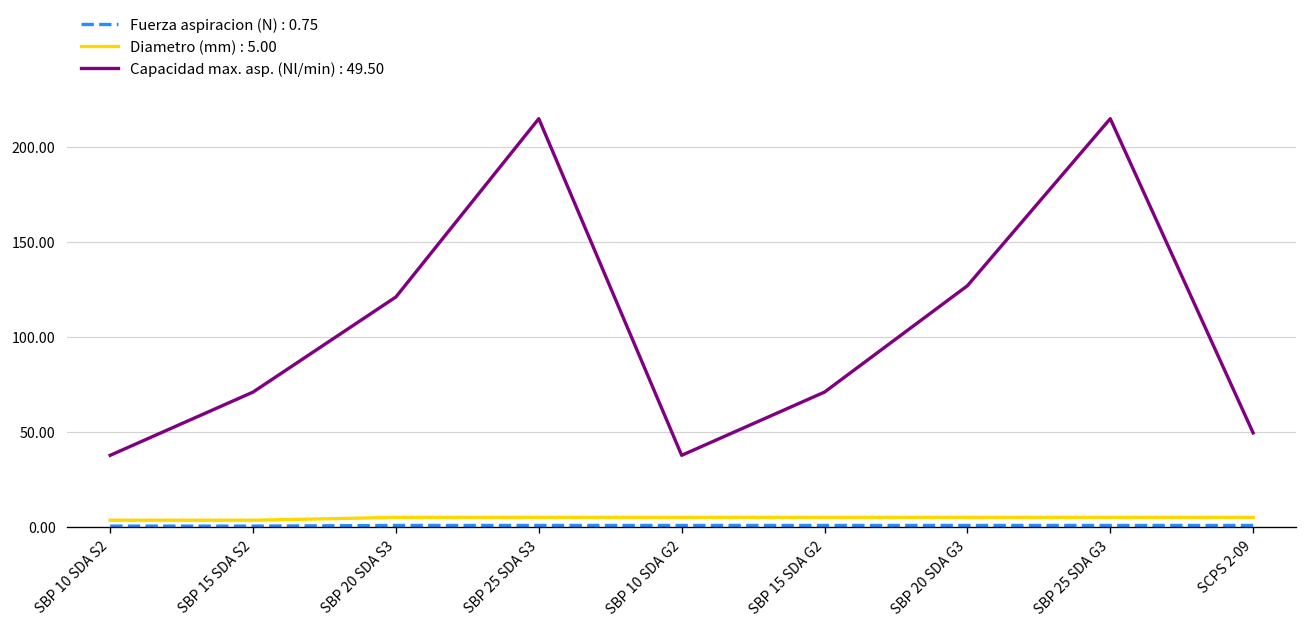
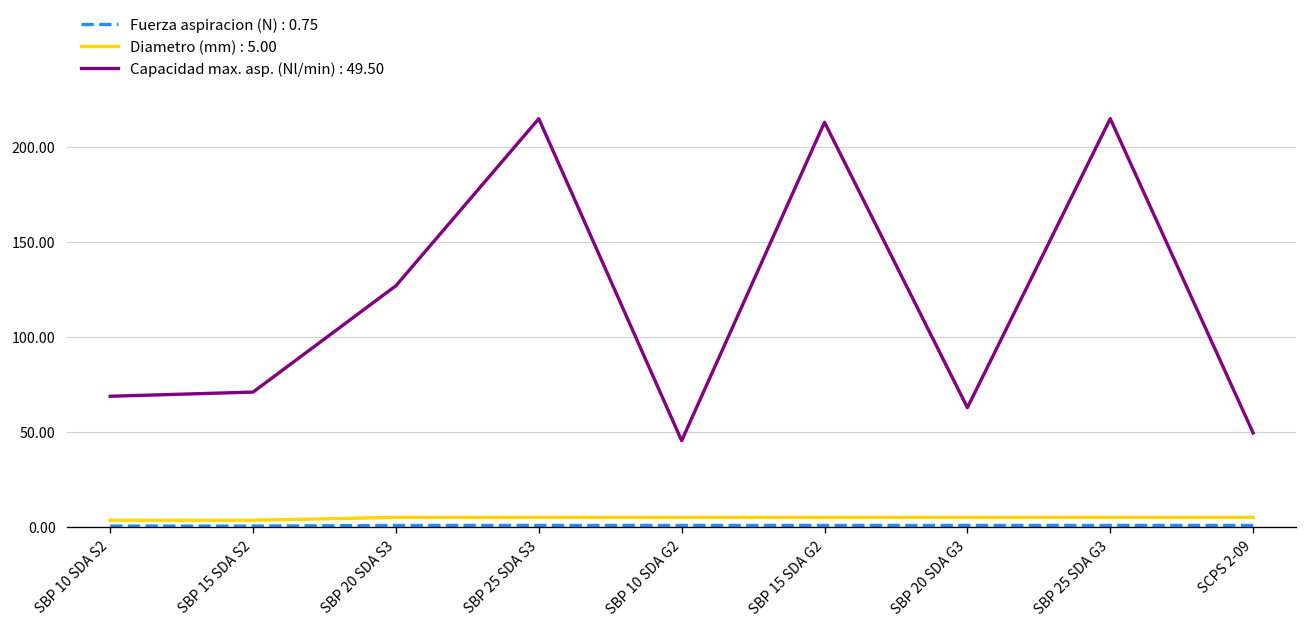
  {
    "Fuerza aspiracion (N) : 0.75": {
      "SBP 10 SDA S2": 0,
      "SBP 15 SDA S2": 0,
      "SBP 20 SDA S3": 1,
      "SBP 25 SDA S3": 1,
      "SBP 10 SDA G2": 1,
      "SBP 15 SDA G2": 1,
      "SBP 20 SDA G3": 1,
      "SBP 25 SDA G3": 1,
      "SCPS 2-09": 1
    },
    "Diametro (mm) : 5.00": {
      "SBP 10 SDA S2": 4,
      "SBP 15 SDA S2": 4,
      "SBP 20 SDA S3": 5,
      "SBP 25 SDA S3": 5,
      "SBP 10 SDA G2": 5,
      "SBP 15 SDA G2": 5,
      "SBP 20 SDA G3": 5,
      "SBP 25 SDA G3": 5,
      "SCPS 2-09": 5
    },
    "Capacidad max. asp. (Nl/min) : 49.50": {
-     "SBP 10 SDA S2": 38,
+     "SBP 10 SDA S2": 69,
      "SBP 15 SDA S2": 71,
-     "SBP 20 SDA S3": 121,
+     "SBP 20 SDA S3": 127,
      "SBP 25 SDA S3": 215,
-     "SBP 10 SDA G2": 38,
-     "SBP 15 SDA G2": 71,
-     "SBP 20 SDA G3": 127,
+     "SBP 10 SDA G2": 45,
+     "SBP 15 SDA G2": 213,
+     "SBP 20 SDA G3": 63,
      "SBP 25 SDA G3": 215,
      "SCPS 2-09": 50
    }
  }
